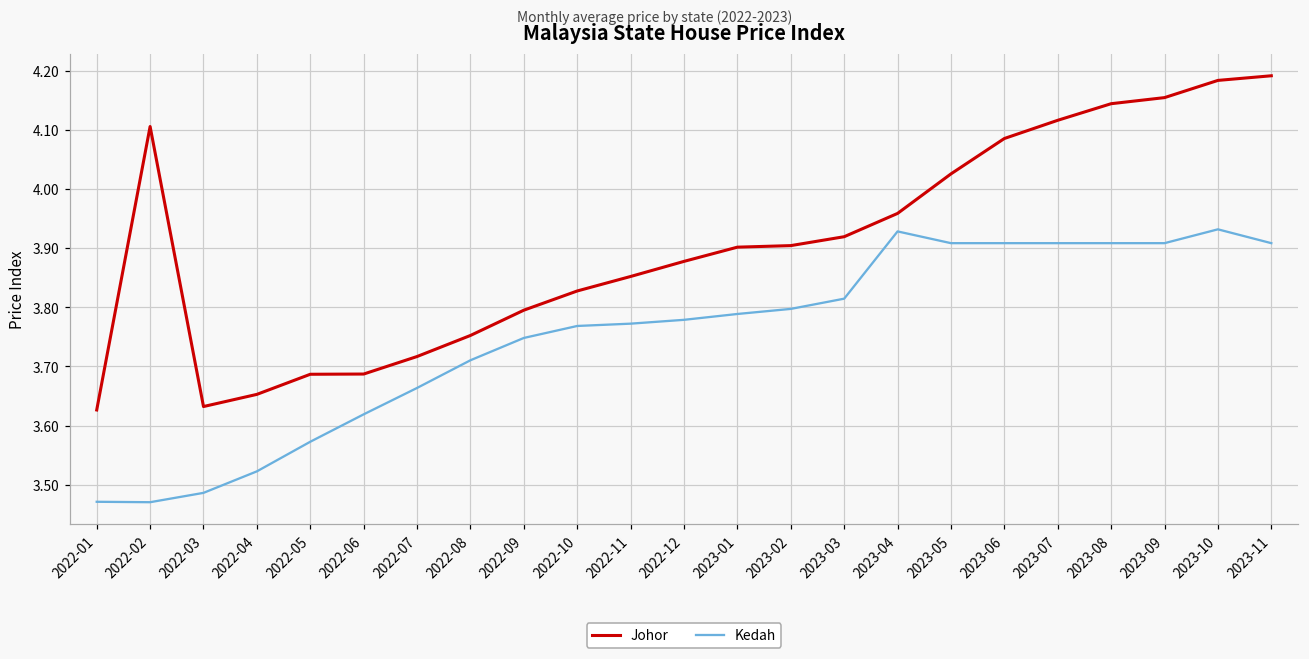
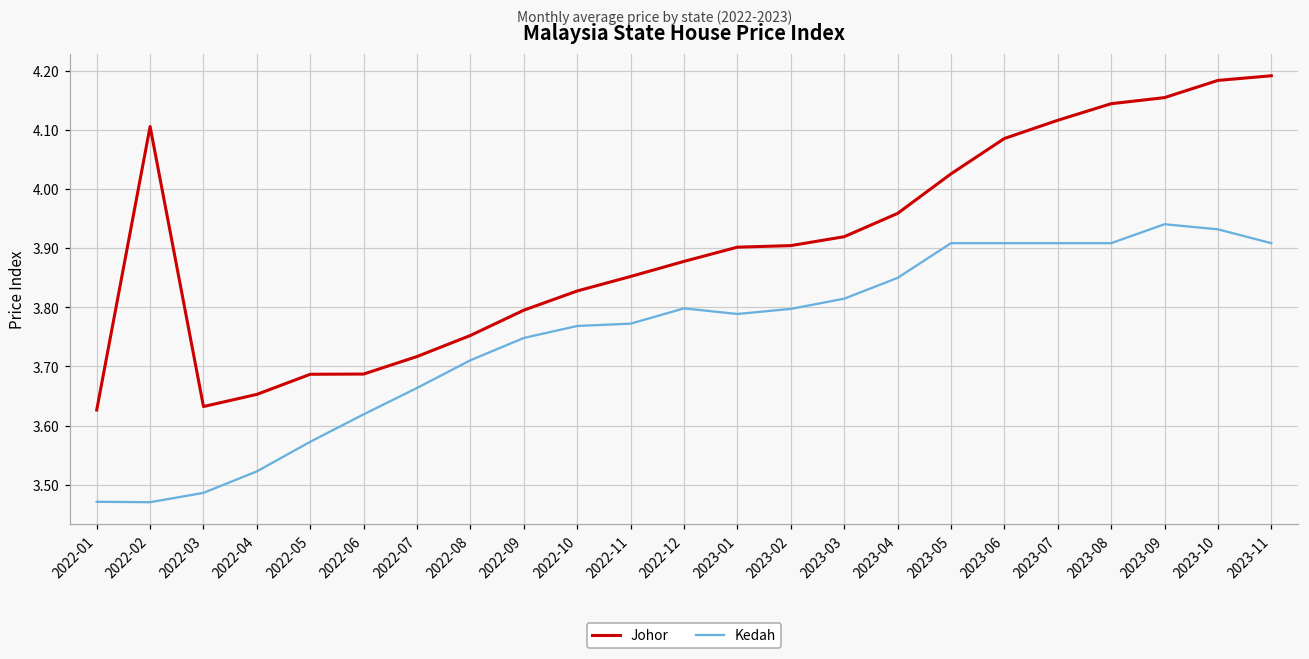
  {
    "Johor": {
      "2022-01": 3.63,
      "2022-02": 4.11,
      "2022-03": 3.63,
      "2022-04": 3.65,
      "2022-05": 3.69,
      "2022-06": 3.69,
      "2022-07": 3.72,
      "2022-08": 3.75,
      "2022-09": 3.80,
      "2022-10": 3.83,
      "2022-11": 3.85,
      "2022-12": 3.88,
      "2023-01": 3.90,
      "2023-02": 3.90,
      "2023-03": 3.92,
      "2023-04": 3.96,
      "2023-05": 4.03,
      "2023-06": 4.09,
      "2023-07": 4.12,
      "2023-08": 4.14,
      "2023-09": 4.15,
      "2023-10": 4.18,
      "2023-11": 4.19
    },
    "Kedah": {
      "2022-01": 3.47,
      "2022-02": 3.47,
      "2022-03": 3.49,
      "2022-04": 3.52,
      "2022-05": 3.57,
      "2022-06": 3.62,
      "2022-07": 3.66,
      "2022-08": 3.71,
      "2022-09": 3.75,
      "2022-10": 3.77,
      "2022-11": 3.77,
-     "2022-12": 3.78,
+     "2022-12": 3.80,
      "2023-01": 3.79,
      "2023-02": 3.80,
      "2023-03": 3.81,
-     "2023-04": 3.93,
+     "2023-04": 3.85,
      "2023-05": 3.91,
      "2023-06": 3.91,
      "2023-07": 3.91,
      "2023-08": 3.91,
-     "2023-09": 3.91,
+     "2023-09": 3.94,
      "2023-10": 3.93,
      "2023-11": 3.91
    }
  }
